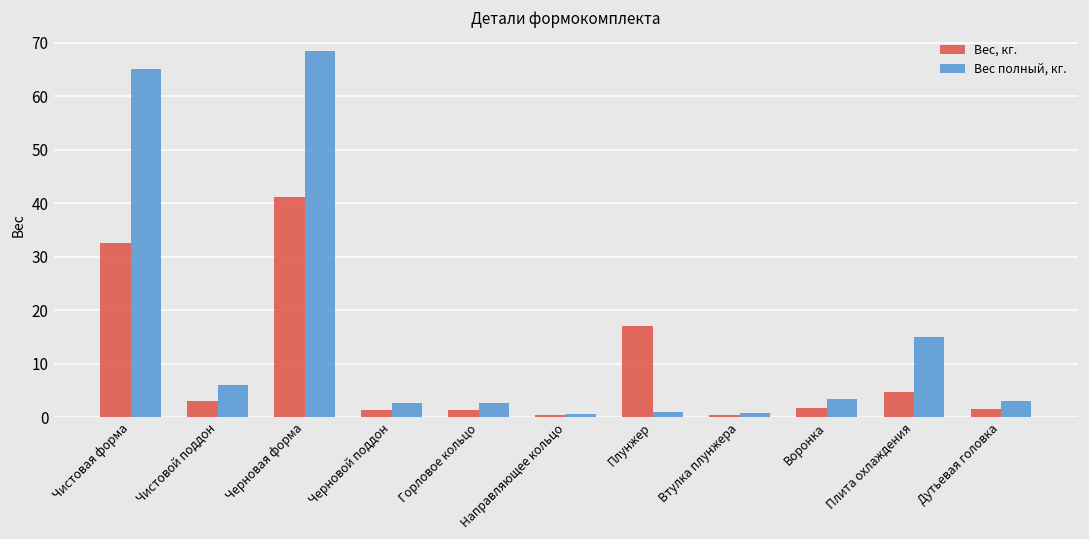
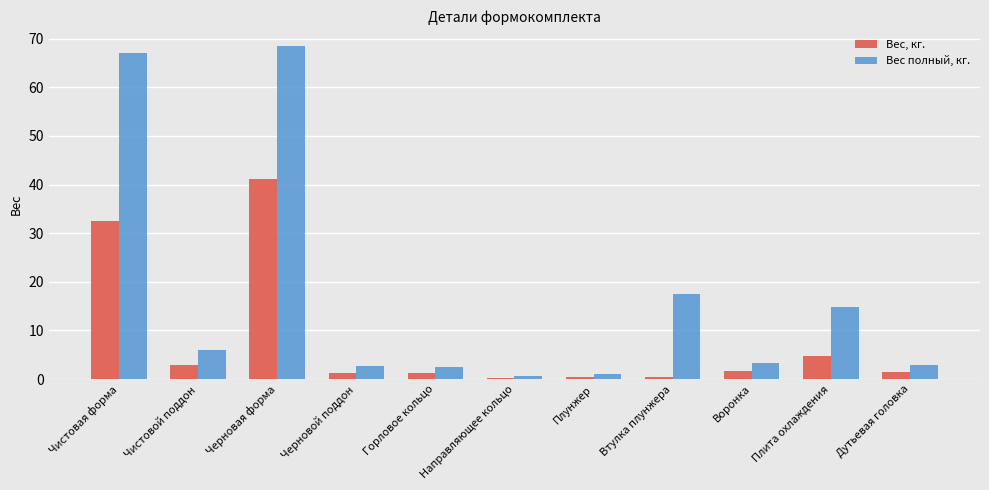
  {
    "Вес, кг.": {
      "Чистовая форма": 33,
      "Чистовой поддон": 3,
      "Черновая форма": 41,
      "Черновой поддон": 1,
      "Горловое кольцо": 1,
-     "Плунжер": 17,
+     "Плунжер": 1,
      "Воронка": 2,
      "Плита охлаждения": 5,
      "Дутьевая головка": 2
    },
    "Вес полный, кг.": {
-     "Чистовая форма": 65,
+     "Чистовая форма": 67,
      "Чистовой поддон": 6,
      "Черновая форма": 68,
      "Черновой поддон": 3,
      "Горловое кольцо": 3,
      "Направляющее кольцо": 1,
      "Плунжер": 1,
-     "Втулка плунжера": 1,
+     "Втулка плунжера": 17,
      "Воронка": 3,
      "Плита охлаждения": 15,
      "Дутьевая головка": 3
    }
  }
